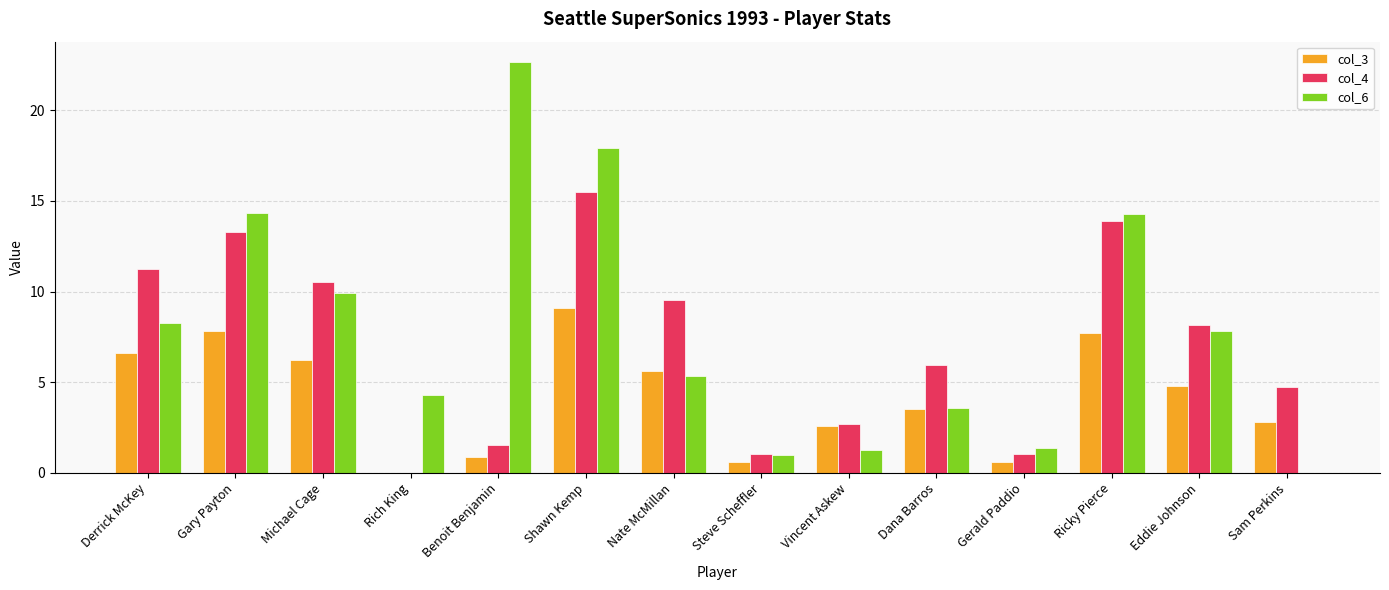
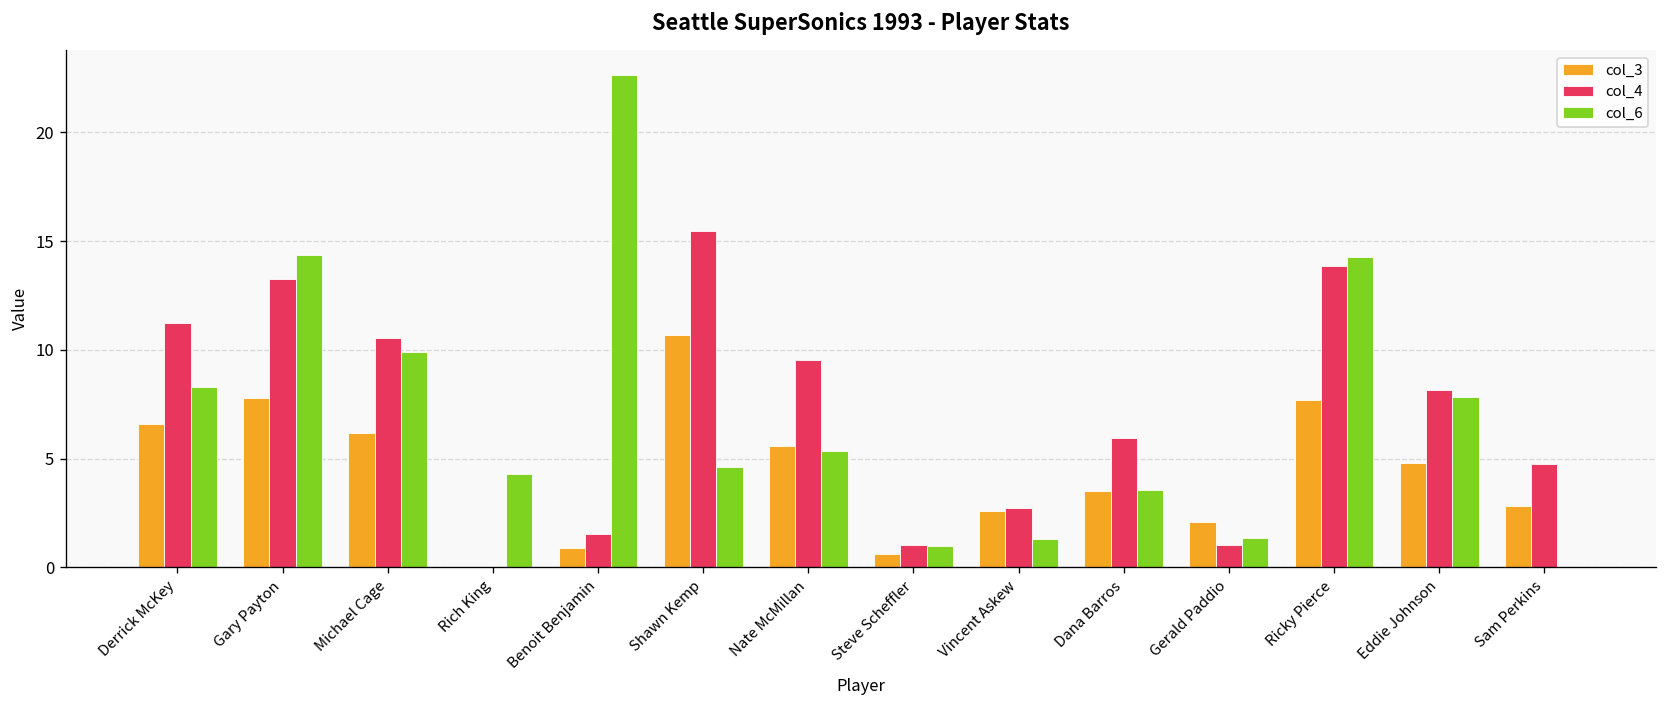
  {
    "col_3": {
      "Derrick McKey": 6.6,
      "Gary Payton": 7.8,
      "Michael Cage": 6.2,
      "Rich King": 0.0,
      "Benoit Benjamin": 0.9,
-     "Shawn Kemp": 9.1,
+     "Shawn Kemp": 10.7,
      "Nate McMillan": 5.6,
      "Steve Scheffler": 0.6,
      "Vincent Askew": 2.6,
      "Dana Barros": 3.5,
-     "Gerald Paddio": 0.6,
+     "Gerald Paddio": 2.1,
      "Ricky Pierce": 7.7,
      "Eddie Johnson": 4.8,
      "Sam Perkins": 2.8
    },
    "col_4": {
      "Derrick McKey": 11.2,
      "Gary Payton": 13.3,
      "Michael Cage": 10.5,
      "Rich King": 0.0,
      "Benoit Benjamin": 1.5,
      "Shawn Kemp": 15.5,
      "Nate McMillan": 9.5,
      "Steve Scheffler": 1.0,
      "Vincent Askew": 2.7,
      "Dana Barros": 6.0,
      "Gerald Paddio": 1.0,
      "Ricky Pierce": 13.9,
      "Eddie Johnson": 8.2,
      "Sam Perkins": 4.8
    },
    "col_6": {
      "Derrick McKey": 8.3,
      "Gary Payton": 14.4,
      "Michael Cage": 9.9,
      "Rich King": 4.3,
      "Benoit Benjamin": 22.6,
-     "Shawn Kemp": 17.9,
+     "Shawn Kemp": 4.6,
      "Nate McMillan": 5.3,
      "Steve Scheffler": 1.0,
      "Vincent Askew": 1.3,
      "Dana Barros": 3.6,
      "Gerald Paddio": 1.4,
      "Ricky Pierce": 14.3,
      "Eddie Johnson": 7.8,
      "Sam Perkins": 0.0
    }
  }
